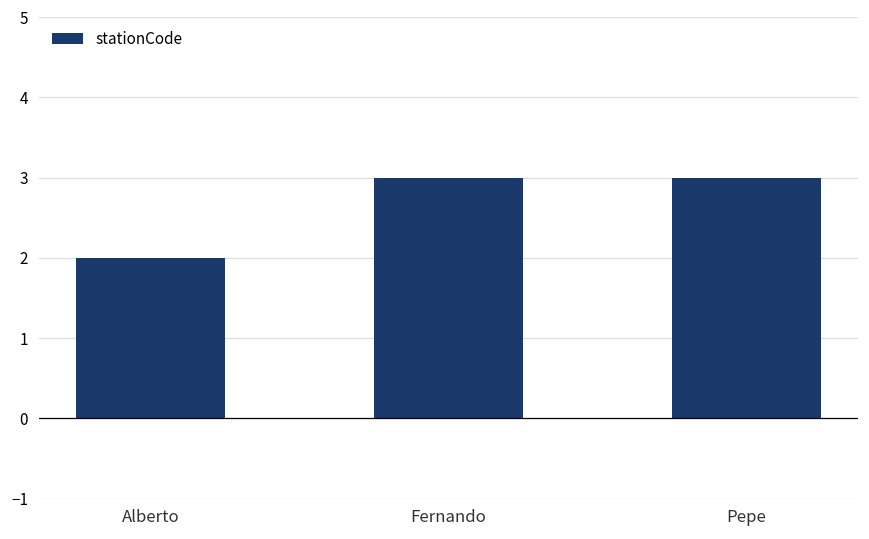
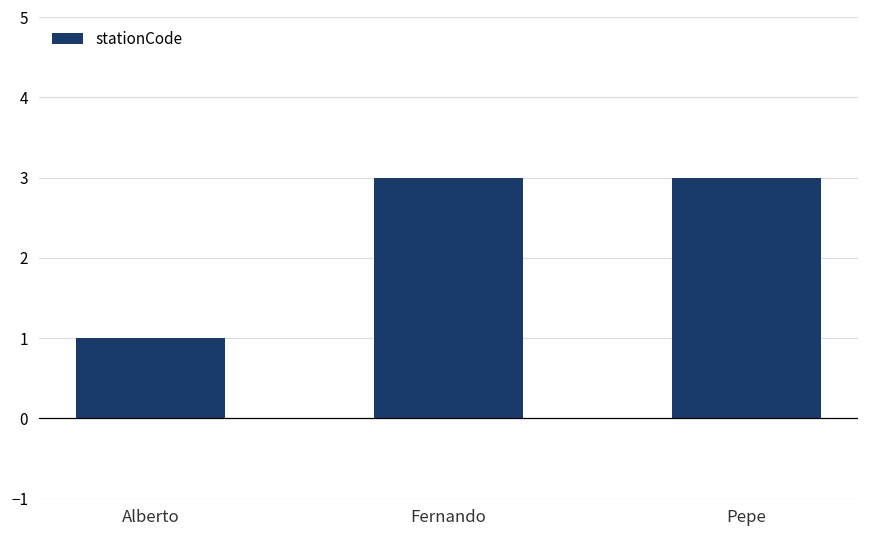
  {
-   "Alberto": 2,
+   "Alberto": 1,
    "Fernando": 3,
    "Pepe": 3
  }
